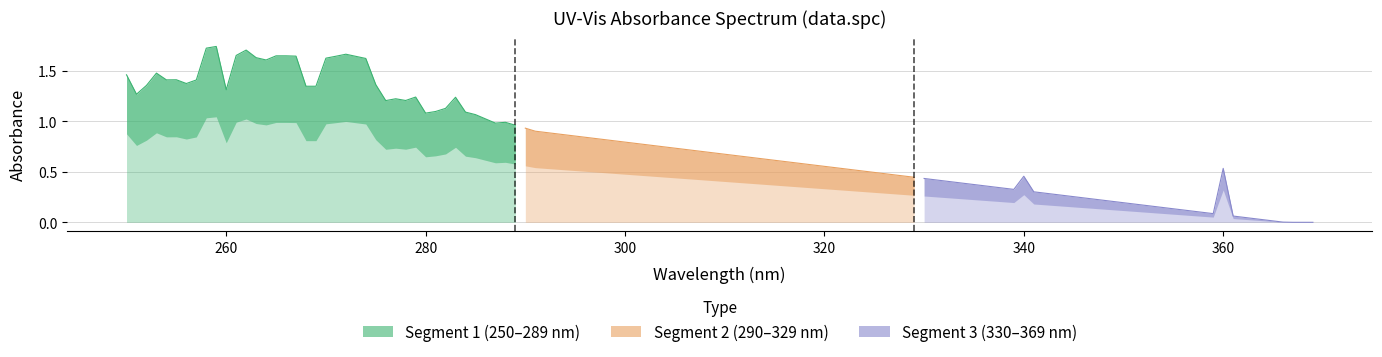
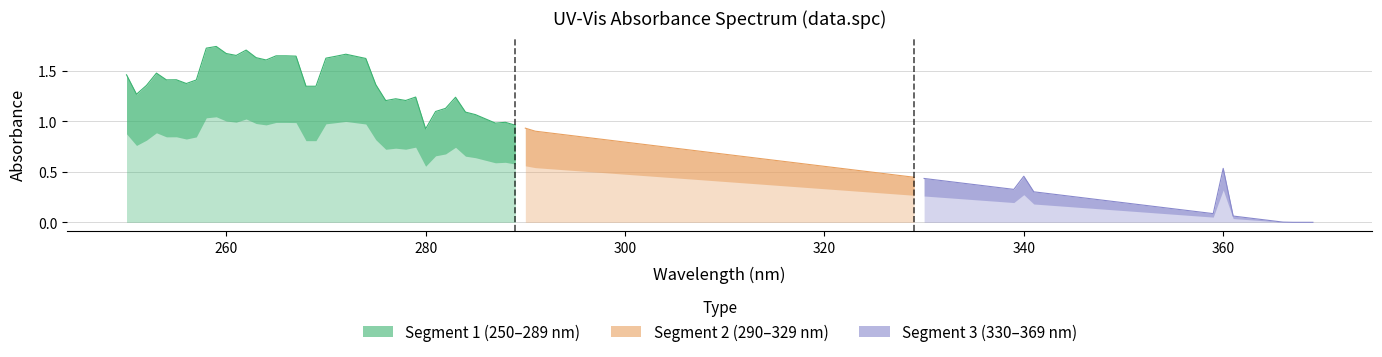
  {
    "Segment 1 (250–289 nm)": {
-     "260": 1.31,
-     "280": 1.08
+     "260": 1.67,
+     "280": 0.93
    },
    "Segment 2 (290–329 nm)": {
      "300": 0.79,
      "320": 0.55
    },
    "Segment 3 (330–369 nm)": {
      "340": 0.46,
      "360": 0.53
    }
  }
